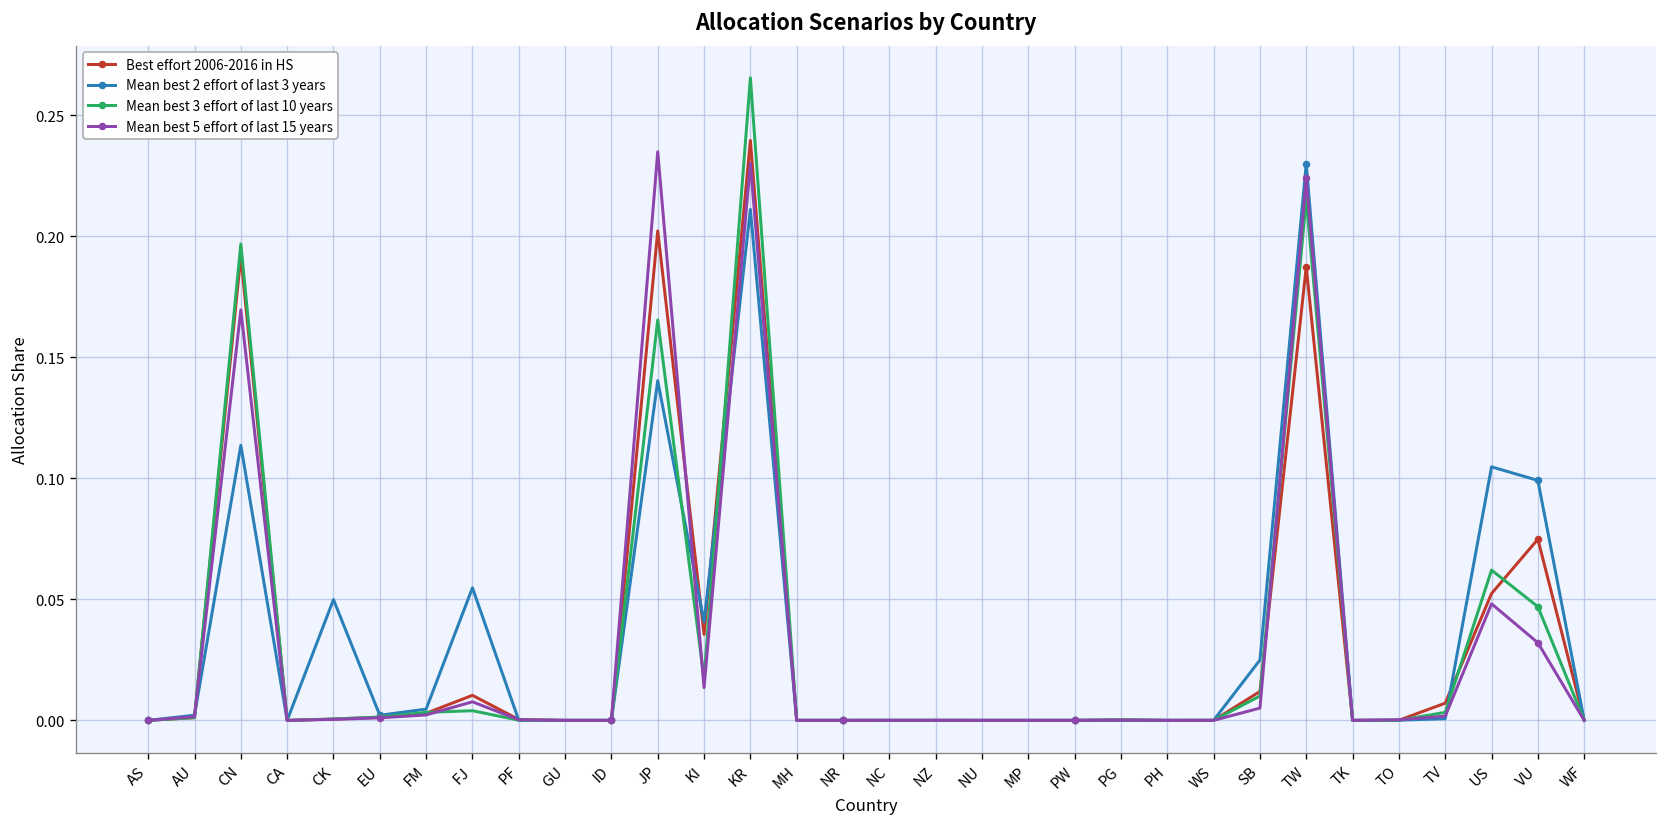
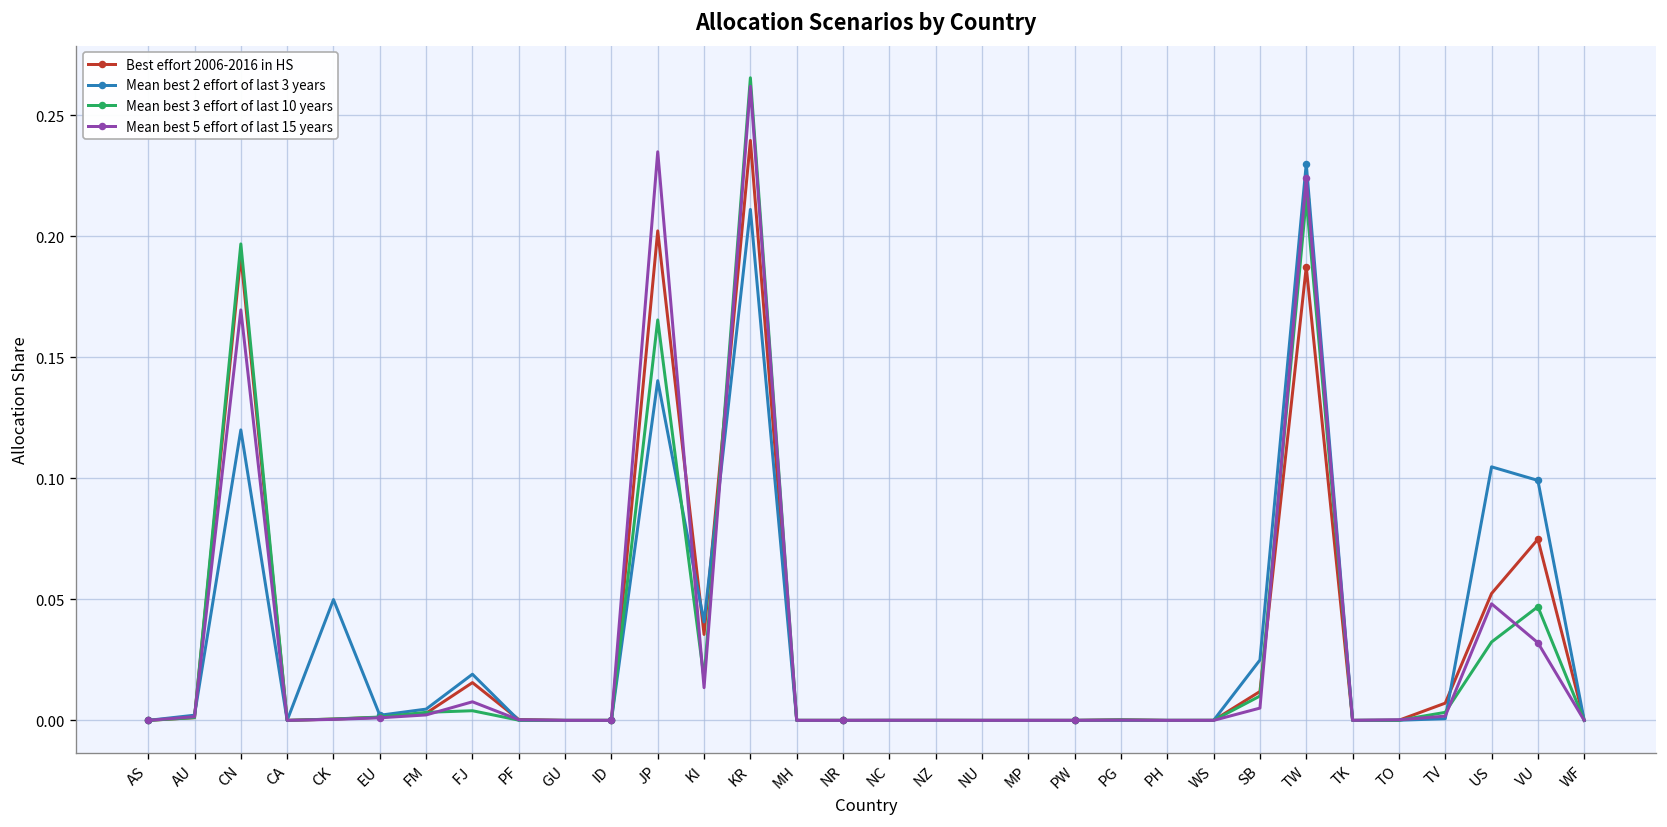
  {
    "Best effort 2006-2016 in HS": {
      "CN": 0.192,
-     "FJ": 0.010,
+     "FJ": 0.016,
      "JP": 0.202,
      "KI": 0.036,
      "KR": 0.240,
      "SB": 0.012,
      "TW": 0.187,
      "TV": 0.007,
      "US": 0.052,
      "VU": 0.075
    },
    "Mean best 2 effort of last 3 years": {
-     "CN": 0.114,
+     "CN": 0.120,
      "CK": 0.050,
      "FM": 0.005,
-     "FJ": 0.055,
+     "FJ": 0.019,
      "JP": 0.140,
      "KI": 0.041,
      "KR": 0.211,
      "SB": 0.025,
      "TW": 0.230,
      "US": 0.105,
      "VU": 0.099
    },
    "Mean best 3 effort of last 10 years": {
      "CN": 0.197,
      "FJ": 0.004,
      "JP": 0.165,
      "KI": 0.017,
      "KR": 0.265,
      "SB": 0.010,
      "TW": 0.215,
      "TV": 0.003,
-     "US": 0.062,
+     "US": 0.032,
      "VU": 0.047
    },
    "Mean best 5 effort of last 15 years": {
      "CN": 0.170,
      "FJ": 0.008,
      "JP": 0.235,
      "KI": 0.014,
-     "KR": 0.230,
+     "KR": 0.262,
      "SB": 0.005,
      "TW": 0.224,
      "US": 0.048,
      "VU": 0.032
    }
  }
